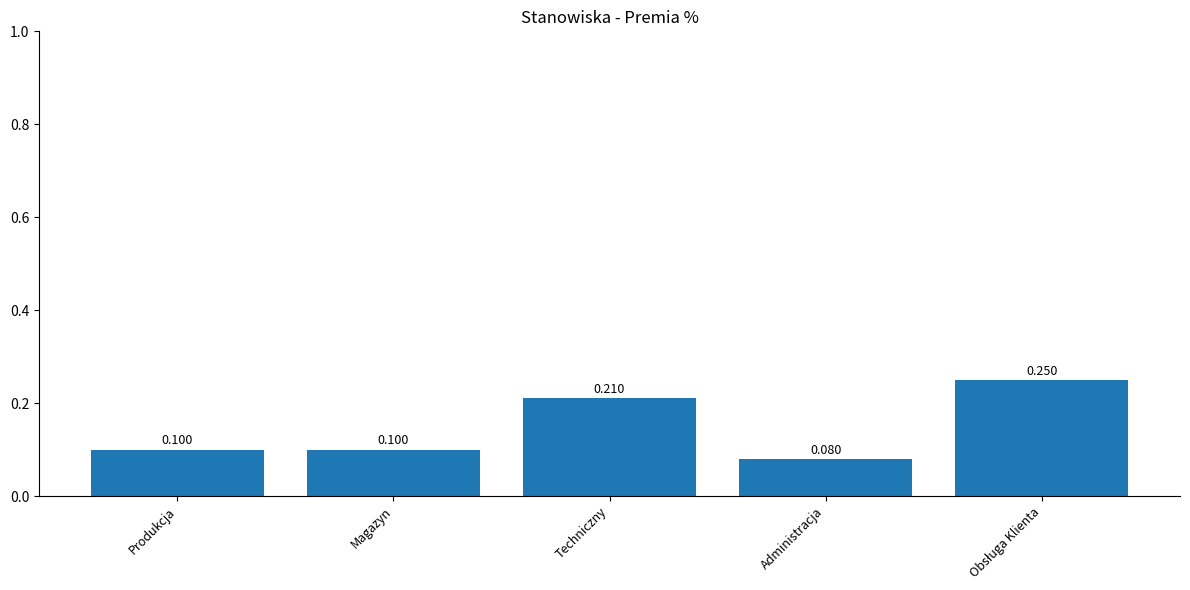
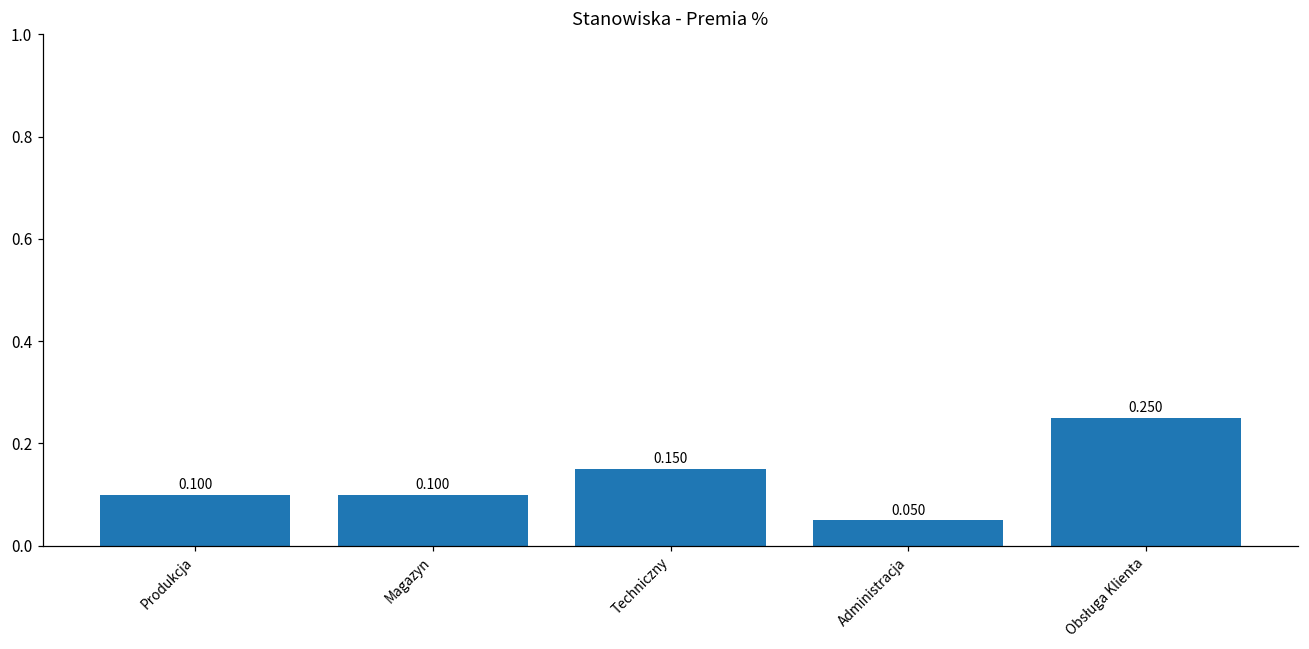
  {
    "Produkcja": 0.100,
    "Magazyn": 0.100,
-   "Techniczny": 0.210,
-   "Administracja": 0.080,
+   "Techniczny": 0.150,
+   "Administracja": 0.050,
    "Obsługa Klienta": 0.250
  }
